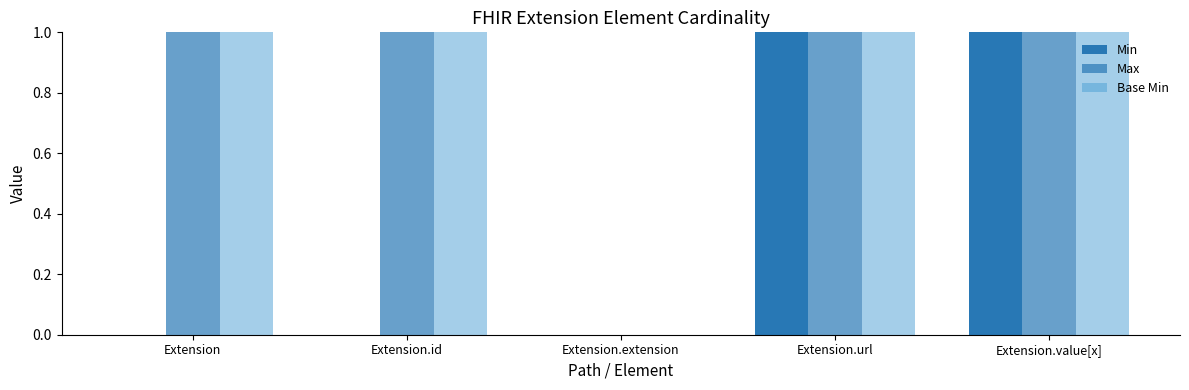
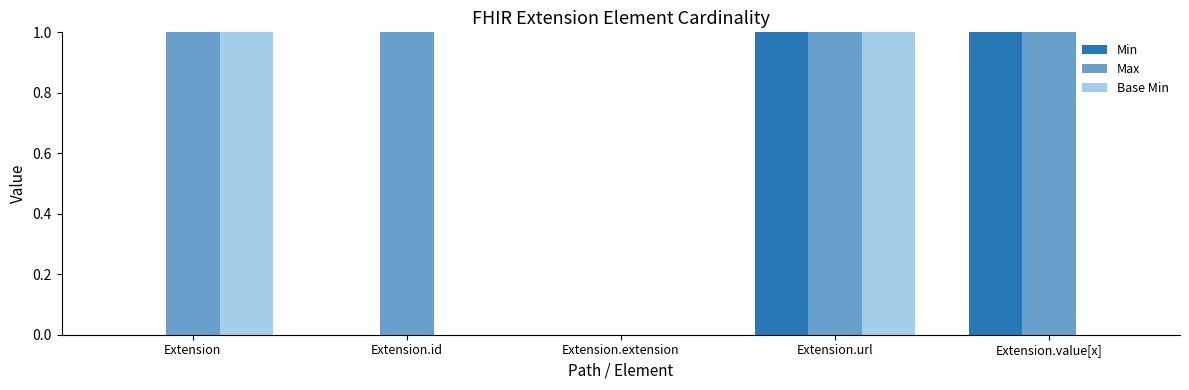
  {
    "Base Min": {
      "Extension": 1,
-     "Extension.id": 1,
+     "Extension.id": 0,
      "Extension.extension": 0,
      "Extension.url": 1,
-     "Extension.value[x]": 1
+     "Extension.value[x]": 0
    }
  }
